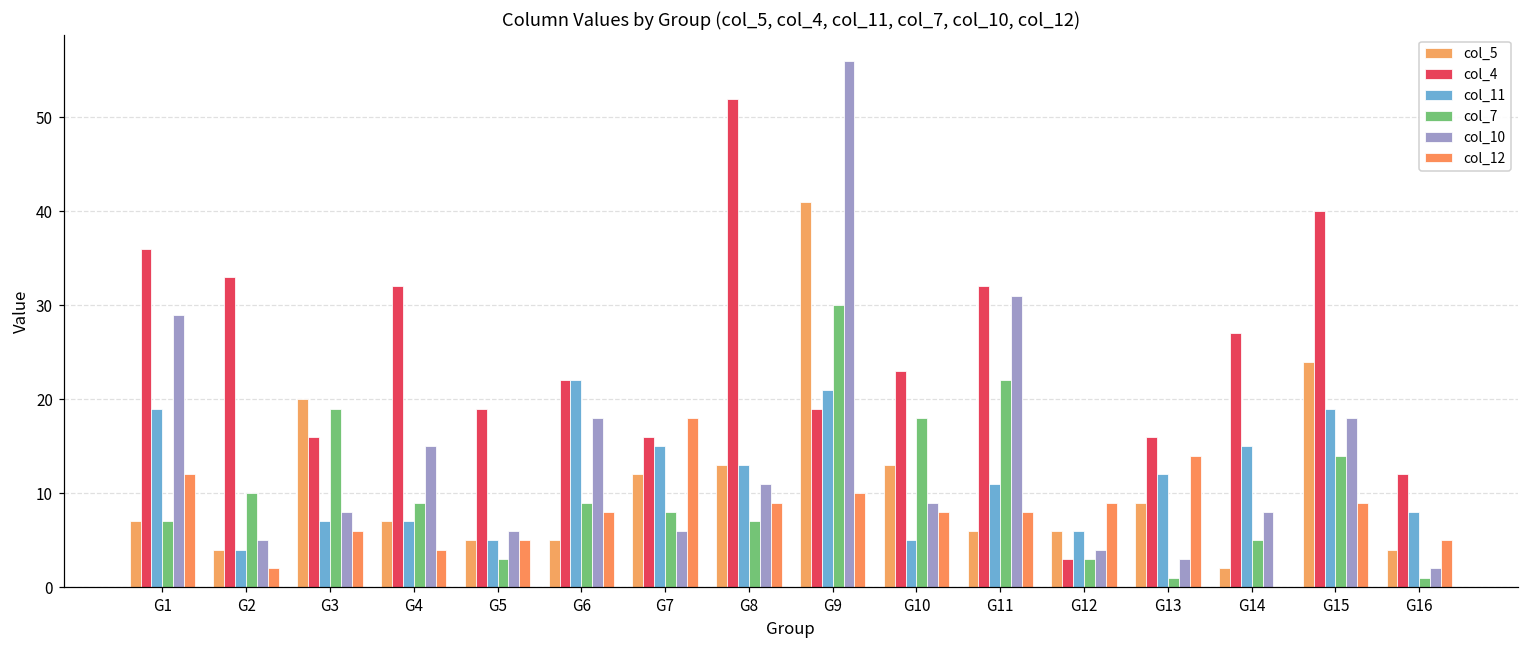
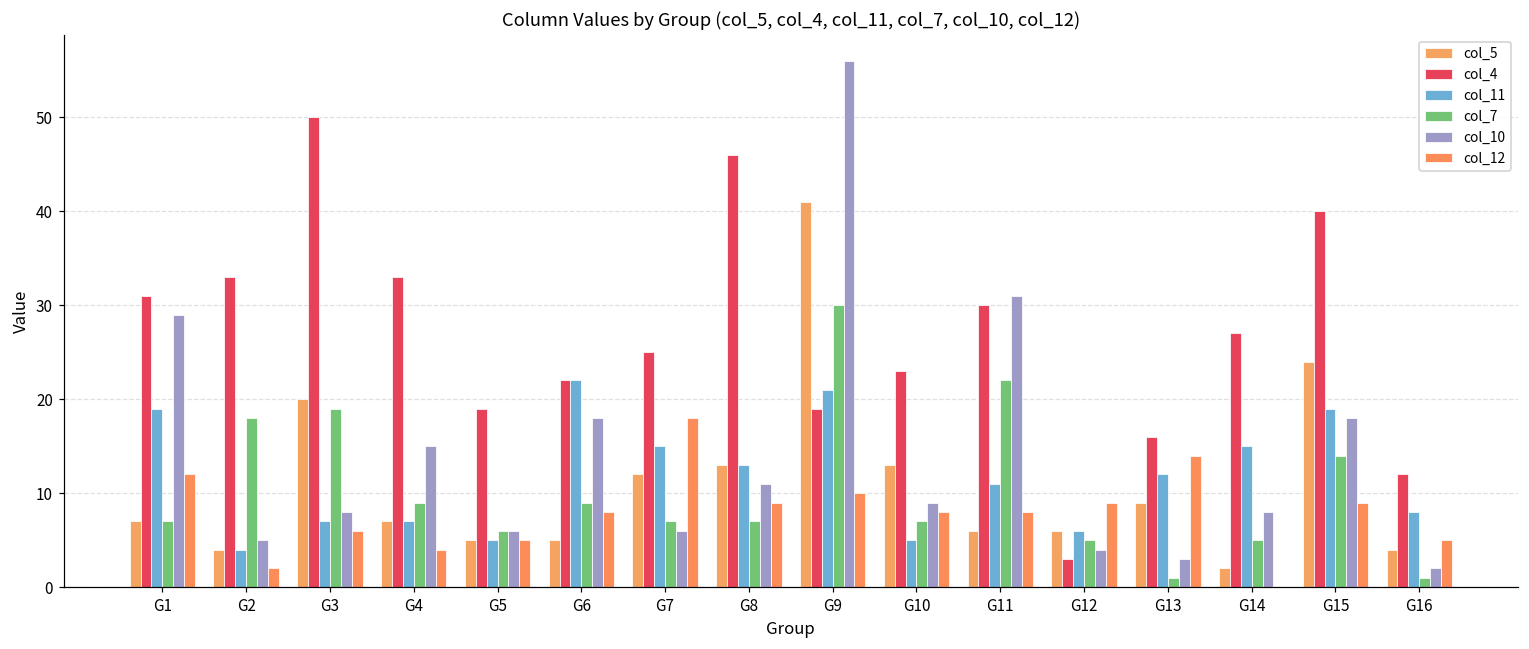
  {
    "col_4": {
-     "G1": 36,
+     "G1": 31,
      "G2": 33,
-     "G3": 16,
-     "G4": 32,
+     "G3": 50,
+     "G4": 33,
      "G5": 19,
      "G6": 22,
-     "G7": 16,
-     "G8": 52,
+     "G7": 25,
+     "G8": 46,
      "G9": 19,
      "G10": 23,
-     "G11": 32,
+     "G11": 30,
      "G12": 3,
      "G13": 16,
      "G14": 27,
      "G15": 40,
      "G16": 12
    },
    "col_7": {
      "G1": 7,
-     "G2": 10,
+     "G2": 18,
      "G3": 19,
      "G4": 9,
-     "G5": 3,
+     "G5": 6,
      "G6": 9,
-     "G7": 8,
+     "G7": 7,
      "G8": 7,
      "G9": 30,
-     "G10": 18,
+     "G10": 7,
      "G11": 22,
-     "G12": 3,
+     "G12": 5,
      "G13": 1,
      "G14": 5,
      "G15": 14,
      "G16": 1
    }
  }
